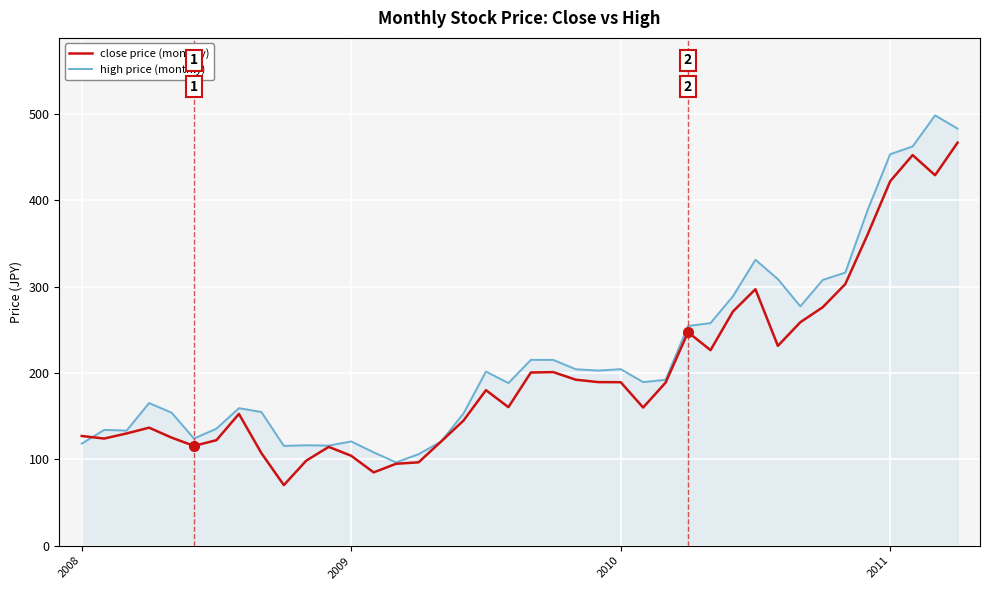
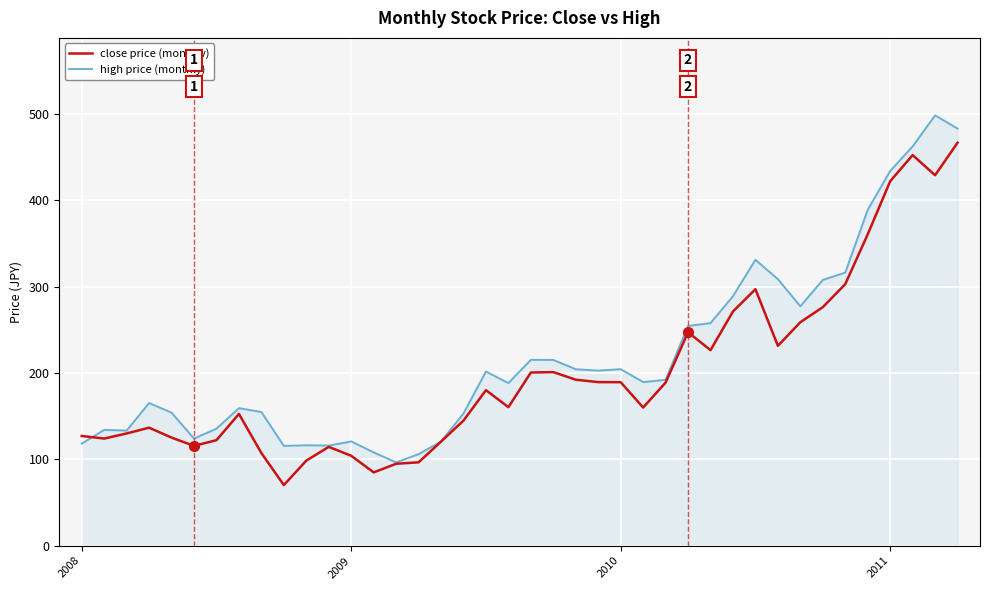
  {
    "high price (monthly)": {
      "2008": 120,
      "2009": 120,
      "2010": 200,
-     "2011": 450
+     "2011": 430
    }
  }
